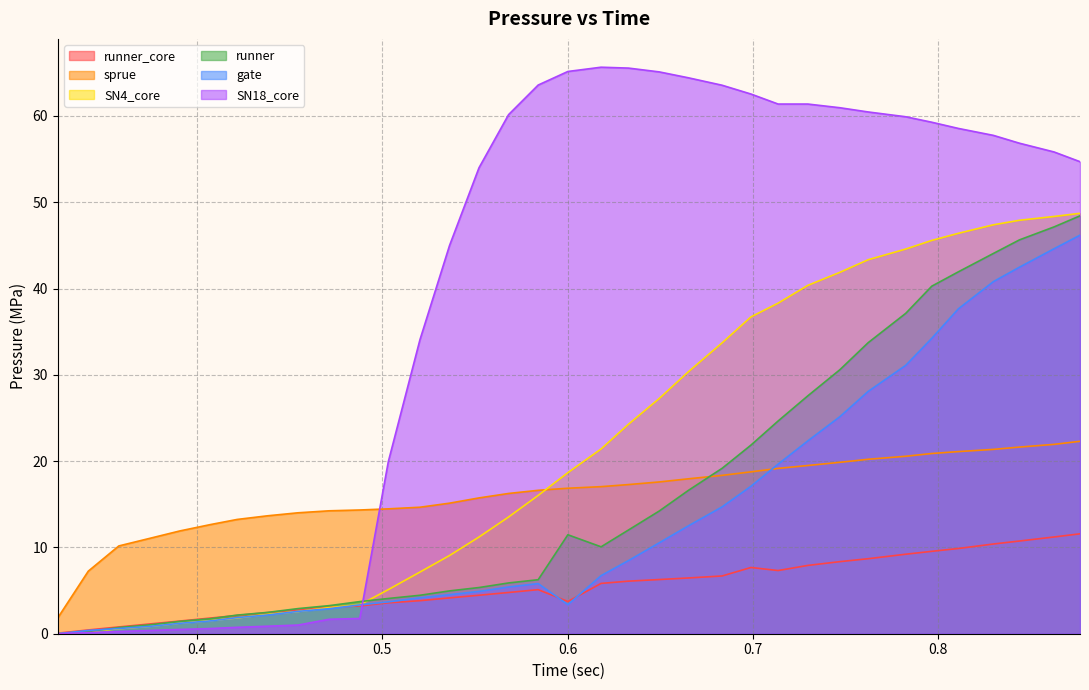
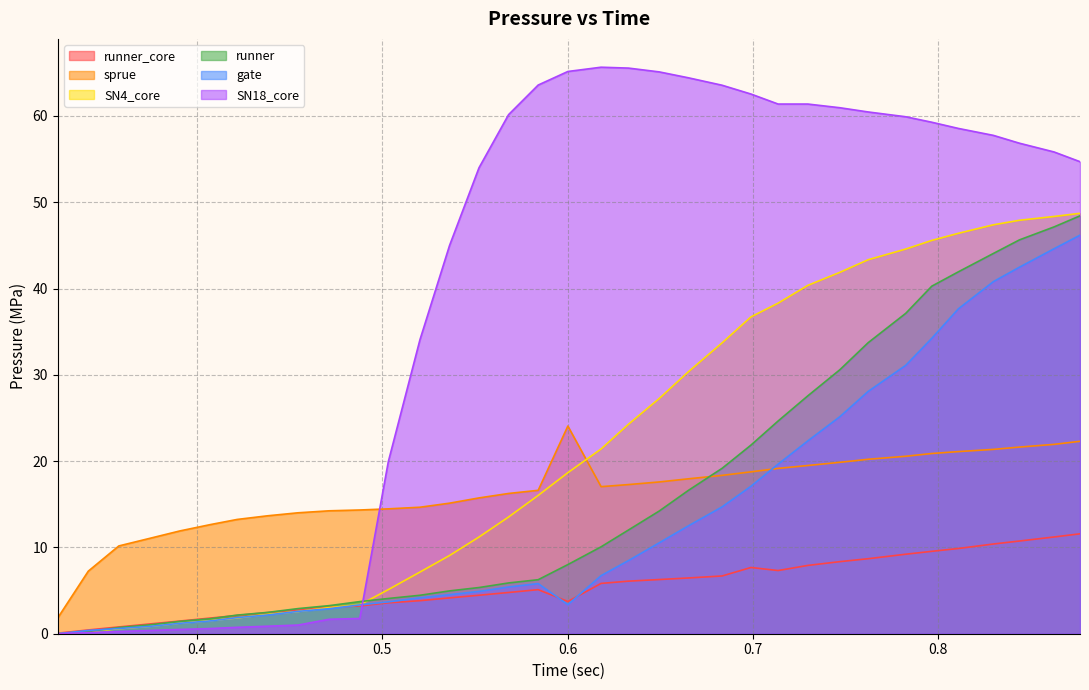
  {
    "runner_core": {
      "0.6": 4
    },
    "sprue": {
-     "0.6": 17
+     "0.6": 24
    },
    "SN4_core": {
      "0.6": 19
    },
    "runner": {
-     "0.6": 11
+     "0.6": 8
    },
    "gate": {
      "0.6": 3
    },
    "SN18_core": {
      "0.6": 65
    }
  }
